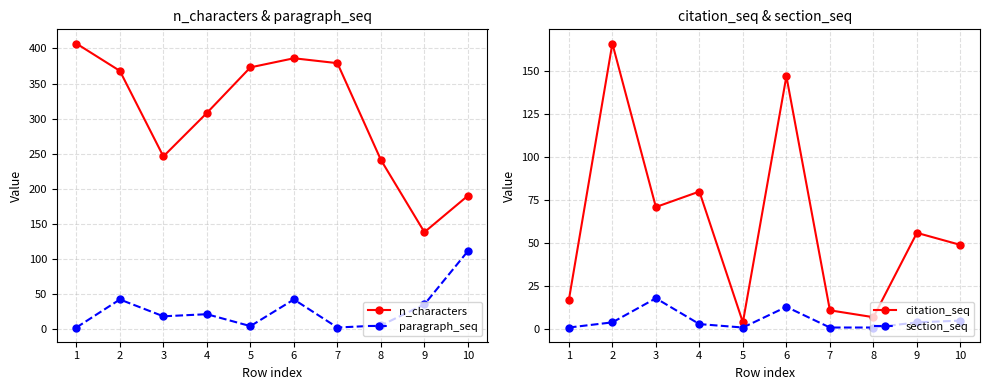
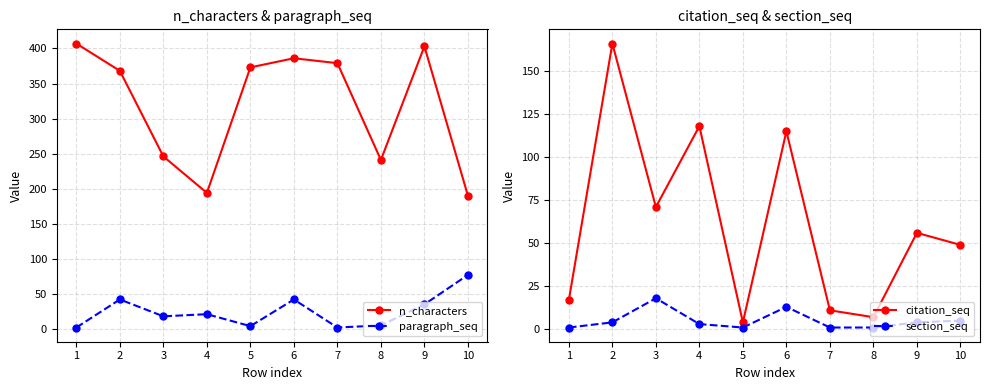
  {
    "n_characters & paragraph_seq": {
      "n_characters": {
        "1": 410,
        "2": 370,
        "3": 250,
-       "4": 310,
+       "4": 190,
        "5": 370,
        "6": 390,
        "7": 380,
        "8": 240,
-       "9": 140,
+       "9": 400,
        "10": 190
      },
      "paragraph_seq": {
        "1": 0,
        "2": 40,
        "3": 20,
        "4": 20,
        "5": 0,
        "6": 40,
        "7": 0,
-       "10": 110
+       "10": 80
      }
    },
    "citation_seq & section_seq": {
      "citation_seq": {
        "1": 17,
        "2": 166,
        "3": 71,
-       "4": 80,
+       "4": 118,
        "5": 4,
-       "6": 147,
+       "6": 115,
        "7": 11,
        "9": 56,
        "10": 49
      },
      "section_seq": {
        "1": 1,
        "2": 4,
        "3": 18,
        "4": 3,
        "5": 1,
        "6": 13,
        "7": 1
      }
    }
  }
